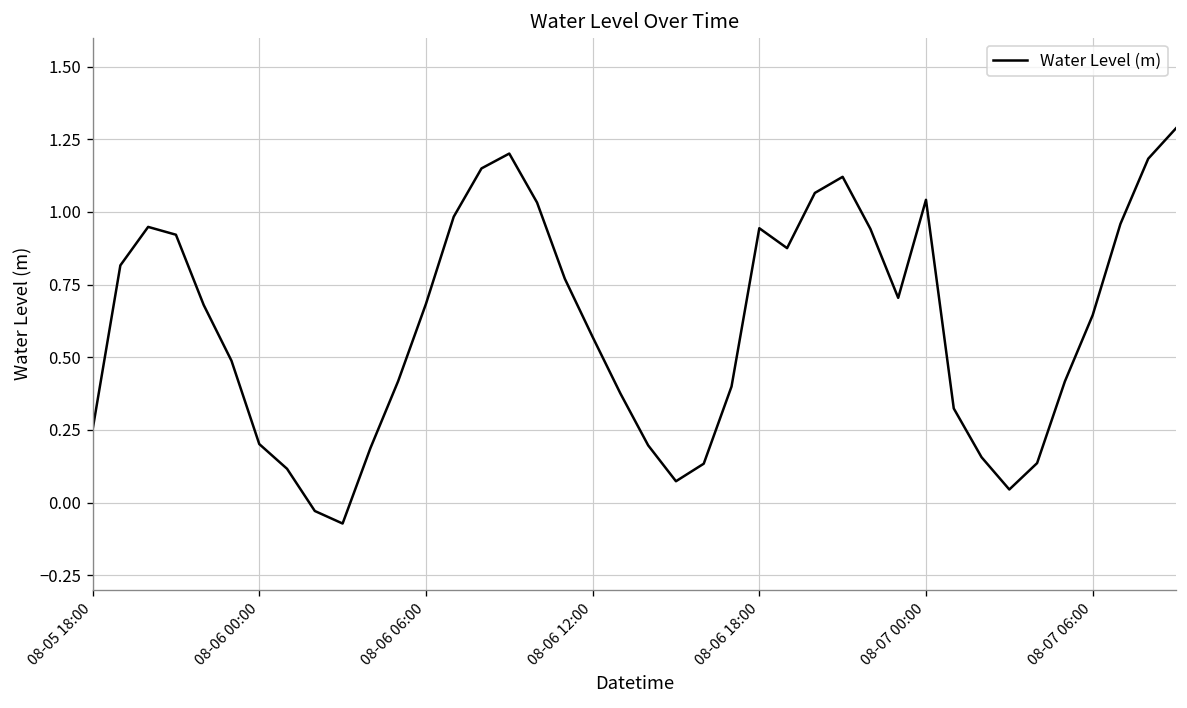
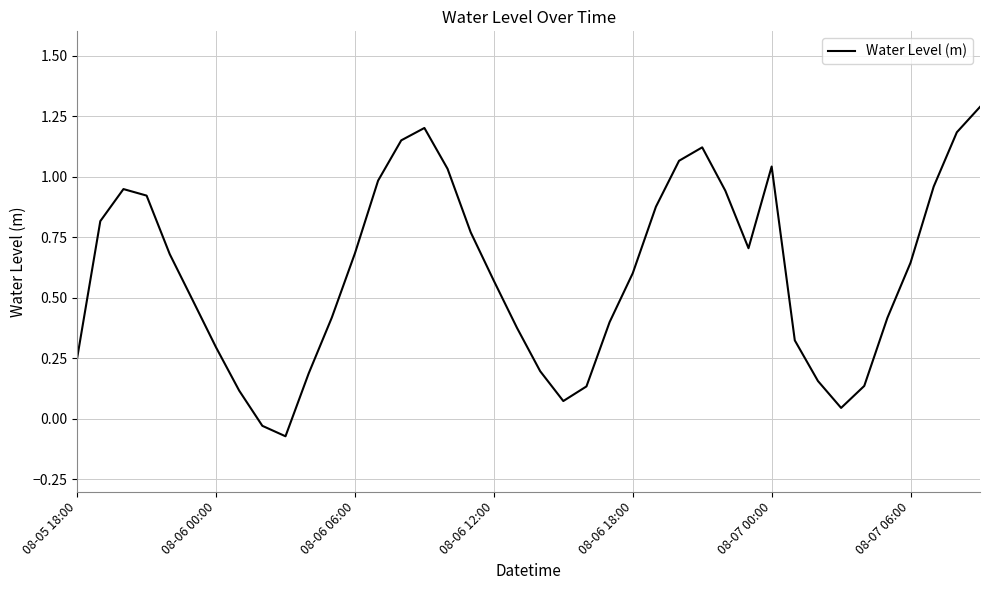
  {
    "08-05 18:00": 0.25,
-   "08-06 00:00": 0.20,
+   "08-06 00:00": 0.30,
    "08-06 06:00": 0.68,
    "08-06 12:00": 0.57,
-   "08-06 18:00": 0.94,
+   "08-06 18:00": 0.60,
    "08-07 00:00": 1.04,
    "08-07 06:00": 0.64
  }
